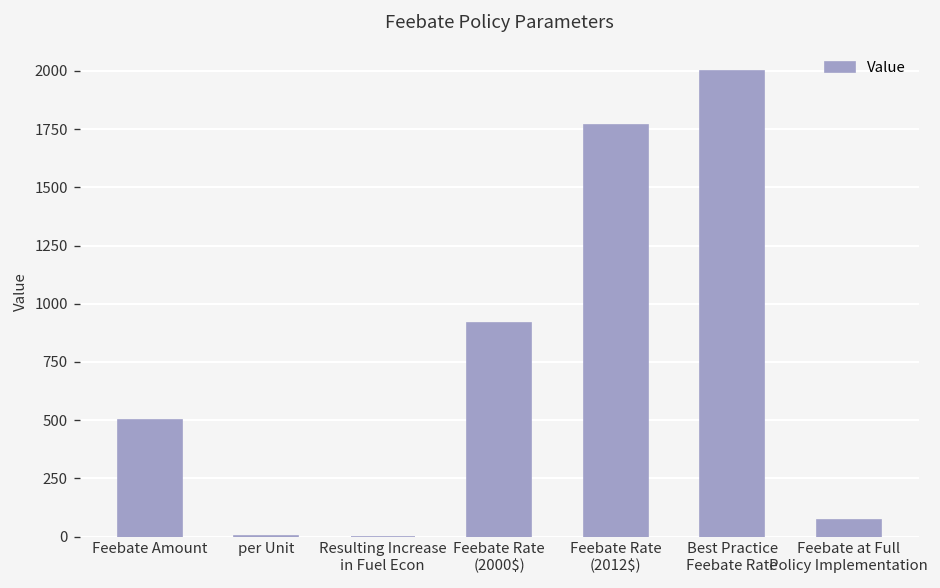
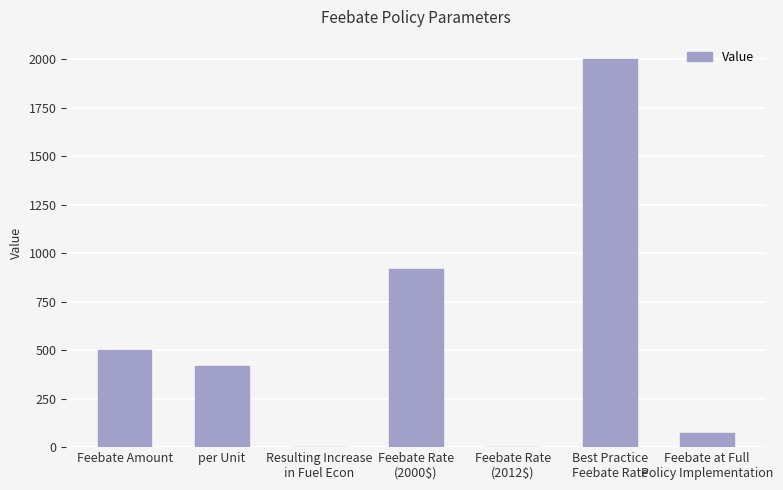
  {
    "Feebate Amount": 500,
-   "per Unit": 0,
+   "per Unit": 420,
    "Feebate Rate (2000$)": 920,
-   "Feebate Rate (2012$)": 1770,
+   "Feebate Rate (2012$)": 0,
    "Best Practice Feebate Rate": 2000,
    "Feebate at Full Policy Implementation": 70
  }
